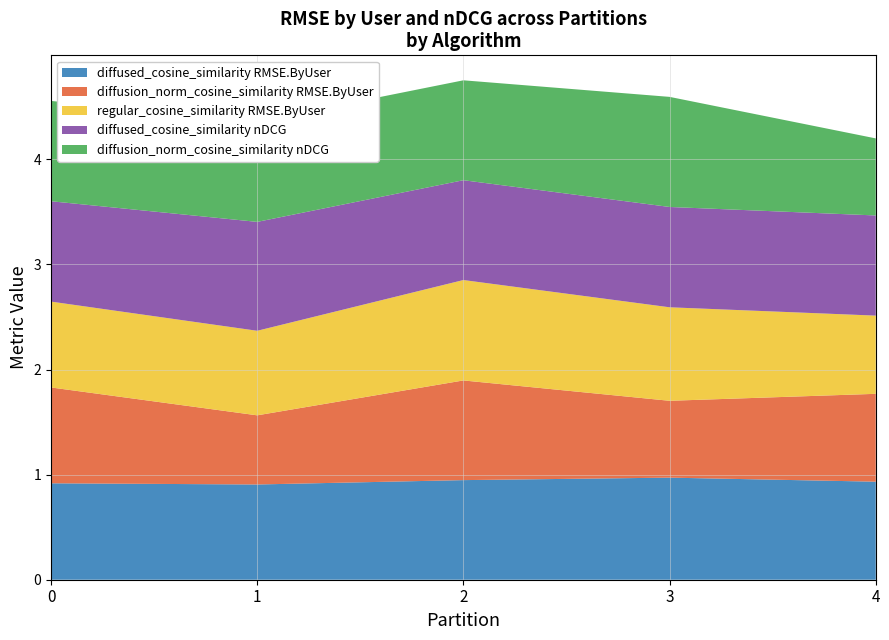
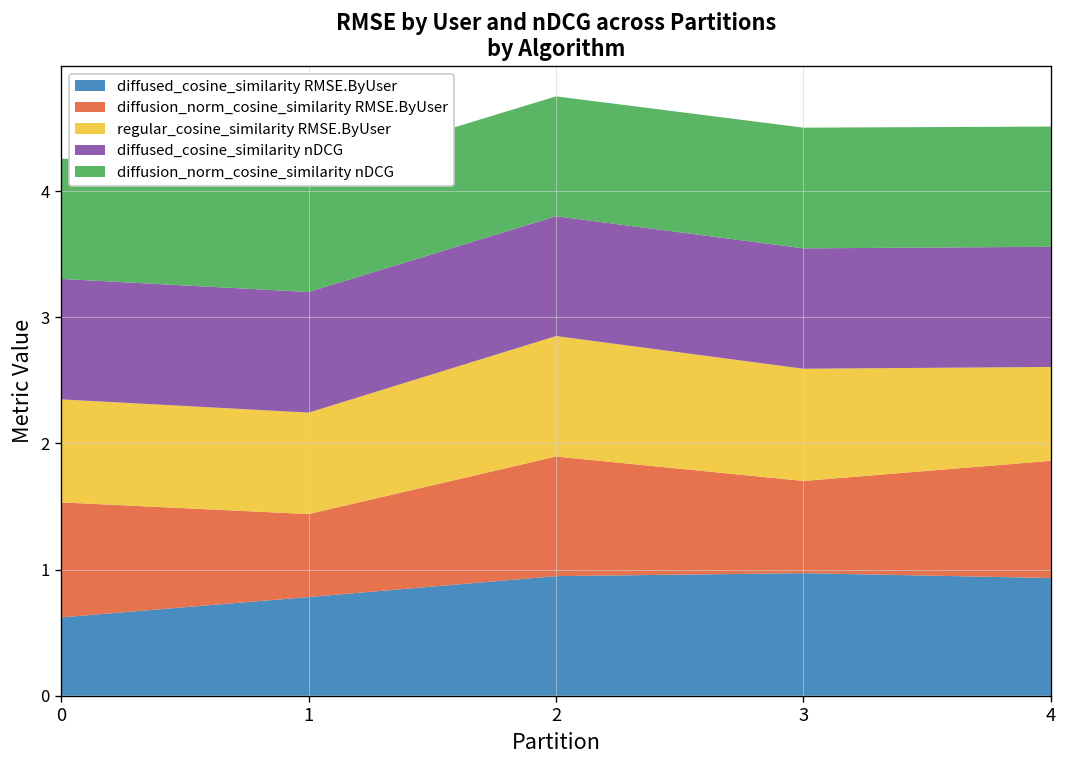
  {
    "diffused_cosine_similarity RMSE.ByUser": {
-     "0": 0.92,
-     "1": 0.91,
+     "0": 0.62,
+     "1": 0.78,
      "2": 0.95,
      "3": 0.97,
      "4": 0.93
    },
    "diffusion_norm_cosine_similarity RMSE.ByUser": {
      "0": 0.91,
      "1": 0.66,
      "2": 0.95,
      "3": 0.73,
-     "4": 0.84
+     "4": 0.93
    },
    "regular_cosine_similarity RMSE.ByUser": {
      "0": 0.82,
      "1": 0.80,
      "2": 0.96,
      "3": 0.89,
      "4": 0.74
    },
    "diffused_cosine_similarity nDCG": {
      "0": 0.95,
-     "1": 1.04,
+     "1": 0.96,
      "2": 0.95,
      "3": 0.95,
      "4": 0.95
    },
    "diffusion_norm_cosine_similarity nDCG": {
      "0": 0.95,
      "2": 0.95,
-     "3": 1.05,
-     "4": 0.73
+     "3": 0.96,
+     "4": 0.95
    }
  }
